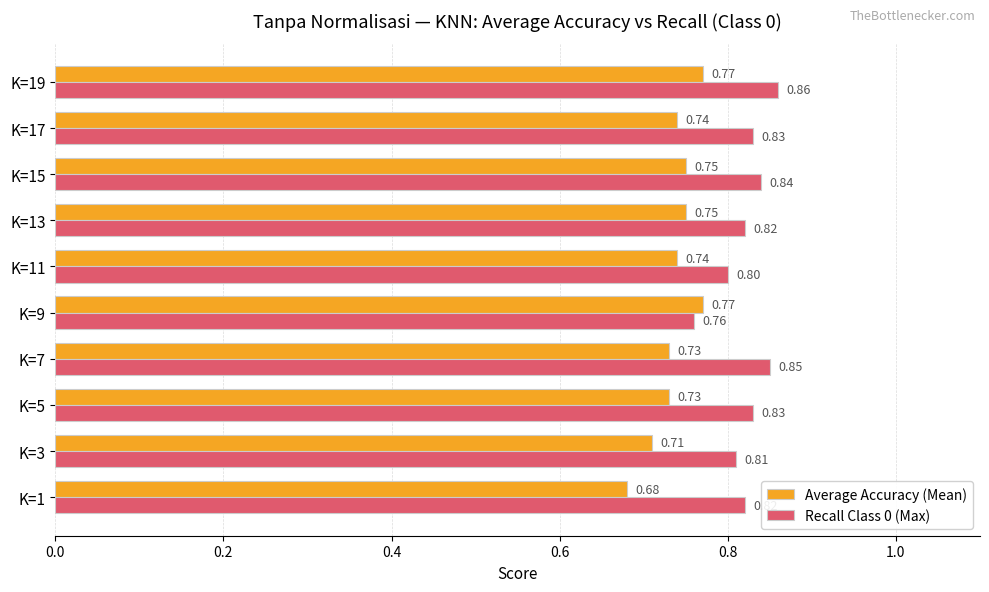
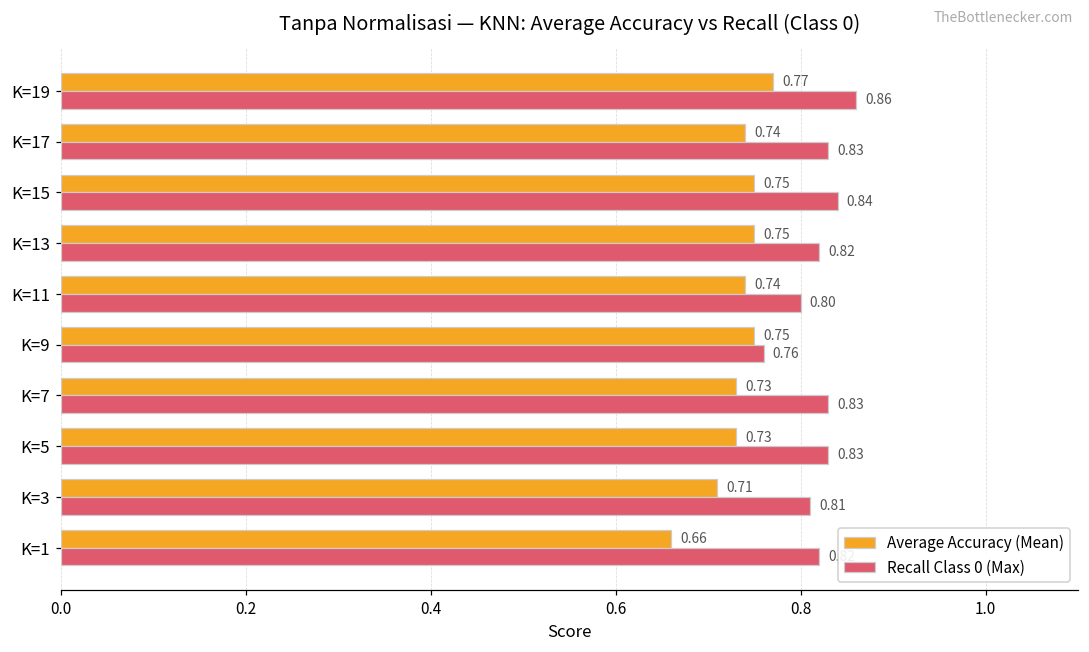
  {
    "Average Accuracy (Mean)": {
      "K=19": 0.77,
      "K=17": 0.74,
      "K=15": 0.75,
      "K=13": 0.75,
      "K=11": 0.74,
-     "K=9": 0.77,
+     "K=9": 0.75,
      "K=7": 0.73,
      "K=5": 0.73,
      "K=3": 0.71,
-     "K=1": 0.68
+     "K=1": 0.66
    },
    "Recall Class 0 (Max)": {
      "K=19": 0.86,
      "K=17": 0.83,
      "K=15": 0.84,
      "K=13": 0.82,
      "K=11": 0.80,
      "K=9": 0.76,
-     "K=7": 0.85,
+     "K=7": 0.83,
      "K=5": 0.83,
      "K=3": 0.81
    }
  }
